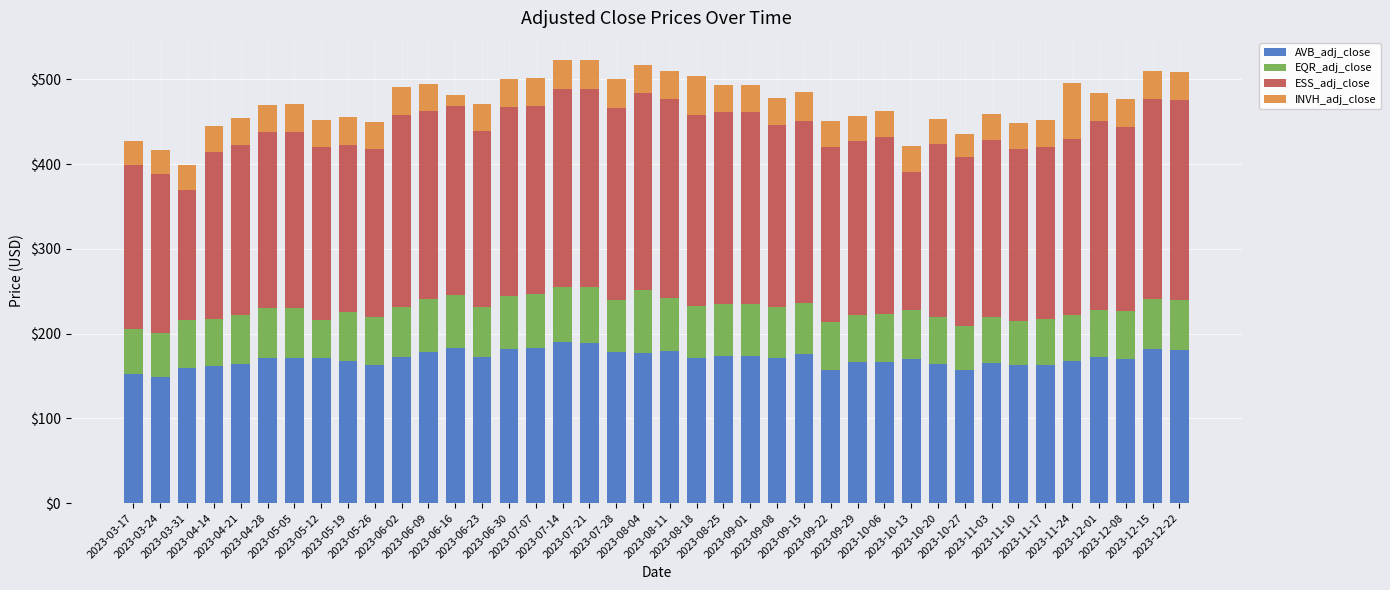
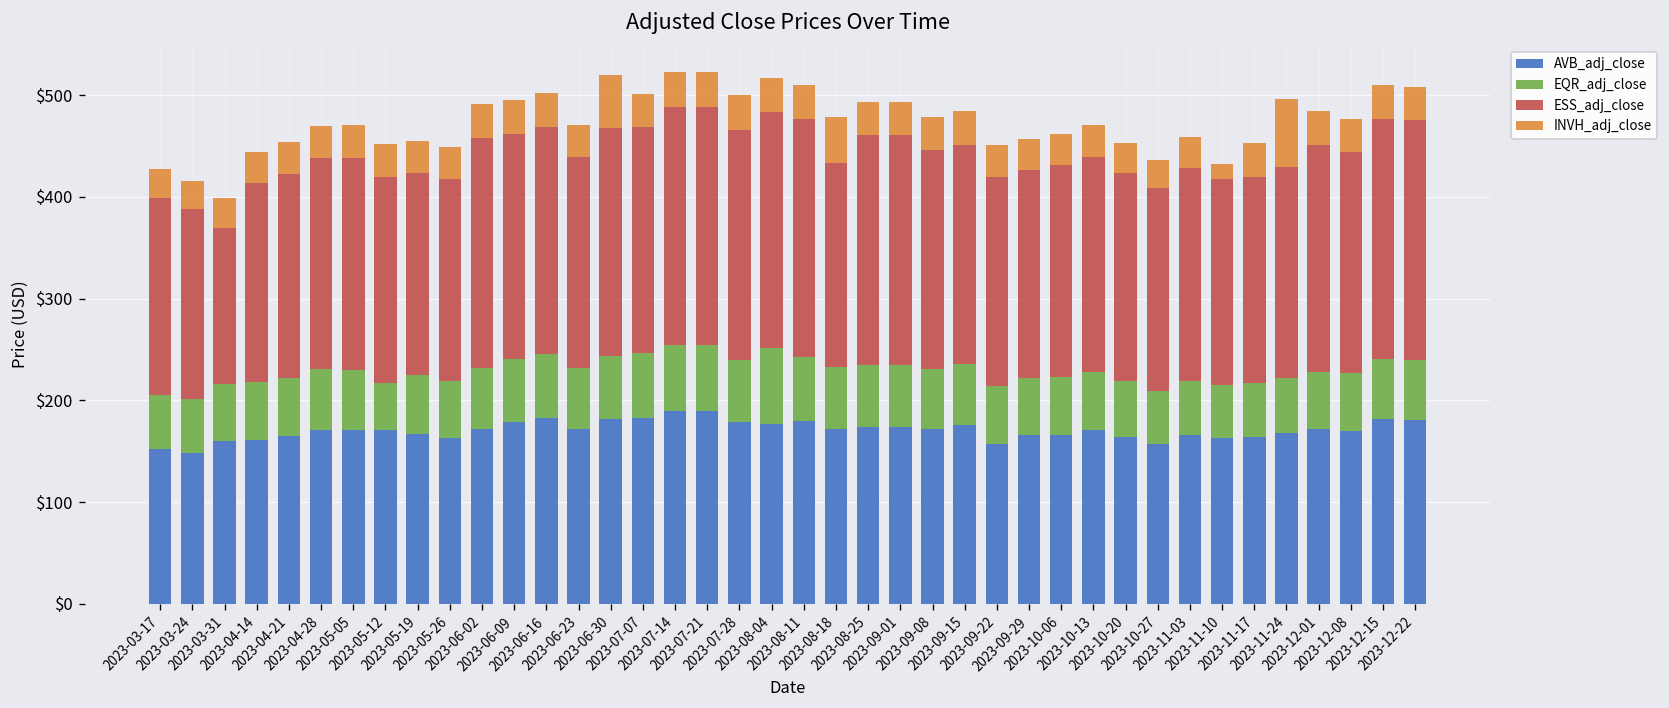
  {
    "AVB_adj_close": {
      "2023-03-17": "$150",
      "2023-03-24": "$150",
      "2023-03-31": "$160",
      "2023-04-14": "$160",
      "2023-04-21": "$160",
      "2023-04-28": "$170",
      "2023-05-05": "$170",
      "2023-05-12": "$170",
      "2023-05-19": "$170",
      "2023-05-26": "$160",
      "2023-06-02": "$170",
      "2023-06-09": "$180",
      "2023-06-16": "$180",
      "2023-06-23": "$170",
      "2023-06-30": "$180",
      "2023-07-07": "$180",
      "2023-07-14": "$190",
      "2023-07-21": "$190",
      "2023-07-28": "$180",
      "2023-08-04": "$180",
      "2023-08-11": "$180",
      "2023-08-18": "$170",
      "2023-08-25": "$170",
      "2023-09-01": "$170",
      "2023-09-08": "$170",
      "2023-09-15": "$180",
      "2023-09-22": "$160",
      "2023-09-29": "$170",
      "2023-10-06": "$170",
      "2023-10-13": "$170",
      "2023-10-20": "$160",
      "2023-10-27": "$160",
      "2023-11-03": "$170",
      "2023-11-10": "$160",
      "2023-11-17": "$160",
      "2023-11-24": "$170",
      "2023-12-01": "$170",
      "2023-12-08": "$170",
      "2023-12-15": "$180",
      "2023-12-22": "$180"
    },
    "EQR_adj_close": {
      "2023-03-17": "$50",
      "2023-03-24": "$50",
      "2023-03-31": "$60",
      "2023-04-14": "$60",
      "2023-04-21": "$60",
      "2023-04-28": "$60",
      "2023-05-05": "$60",
      "2023-05-12": "$50",
      "2023-05-19": "$60",
      "2023-05-26": "$60",
      "2023-06-02": "$60",
      "2023-06-09": "$60",
      "2023-06-16": "$60",
      "2023-06-23": "$60",
      "2023-06-30": "$60",
      "2023-07-07": "$60",
      "2023-07-14": "$70",
      "2023-07-21": "$70",
      "2023-07-28": "$60",
      "2023-08-04": "$70",
      "2023-08-11": "$60",
      "2023-08-18": "$60",
      "2023-08-25": "$60",
      "2023-09-01": "$60",
      "2023-09-08": "$60",
      "2023-09-15": "$60",
      "2023-09-22": "$60",
      "2023-09-29": "$60",
      "2023-10-06": "$60",
      "2023-10-13": "$60",
      "2023-10-20": "$60",
      "2023-10-27": "$50",
      "2023-11-03": "$50",
      "2023-11-10": "$50",
      "2023-11-17": "$50",
      "2023-11-24": "$50",
      "2023-12-01": "$60",
      "2023-12-08": "$60",
      "2023-12-15": "$60",
      "2023-12-22": "$60"
    },
    "ESS_adj_close": {
      "2023-03-17": "$190",
      "2023-03-24": "$190",
      "2023-03-31": "$150",
      "2023-04-14": "$200",
      "2023-04-21": "$200",
      "2023-04-28": "$210",
      "2023-05-05": "$210",
      "2023-05-12": "$200",
      "2023-05-19": "$200",
      "2023-05-26": "$200",
      "2023-06-02": "$230",
      "2023-06-09": "$220",
      "2023-06-16": "$220",
      "2023-06-23": "$210",
      "2023-06-30": "$220",
      "2023-07-07": "$220",
      "2023-07-14": "$230",
      "2023-07-21": "$230",
      "2023-07-28": "$230",
      "2023-08-04": "$230",
      "2023-08-11": "$230",
-     "2023-08-18": "$230",
+     "2023-08-18": "$200",
      "2023-08-25": "$230",
      "2023-09-01": "$230",
      "2023-09-08": "$210",
      "2023-09-15": "$210",
      "2023-09-22": "$210",
      "2023-09-29": "$200",
      "2023-10-06": "$210",
-     "2023-10-13": "$160",
+     "2023-10-13": "$210",
      "2023-10-20": "$200",
      "2023-10-27": "$200",
      "2023-11-03": "$210",
      "2023-11-10": "$200",
      "2023-11-17": "$200",
      "2023-11-24": "$210",
      "2023-12-01": "$220",
      "2023-12-08": "$220",
      "2023-12-15": "$240",
      "2023-12-22": "$240"
    },
    "INVH_adj_close": {
      "2023-03-17": "$30",
      "2023-03-24": "$30",
      "2023-03-31": "$30",
      "2023-04-14": "$30",
      "2023-04-21": "$30",
      "2023-04-28": "$30",
      "2023-05-05": "$30",
      "2023-05-12": "$30",
      "2023-05-19": "$30",
      "2023-05-26": "$30",
      "2023-06-02": "$30",
      "2023-06-09": "$30",
-     "2023-06-16": "$10",
+     "2023-06-16": "$30",
      "2023-06-23": "$30",
-     "2023-06-30": "$30",
+     "2023-06-30": "$50",
      "2023-07-07": "$30",
      "2023-07-14": "$30",
      "2023-07-21": "$30",
      "2023-07-28": "$30",
      "2023-08-04": "$30",
      "2023-08-11": "$30",
      "2023-08-18": "$50",
      "2023-08-25": "$30",
      "2023-09-01": "$30",
      "2023-09-08": "$30",
      "2023-09-15": "$30",
      "2023-09-22": "$30",
      "2023-09-29": "$30",
      "2023-10-06": "$30",
      "2023-10-13": "$30",
      "2023-10-20": "$30",
      "2023-10-27": "$30",
      "2023-11-03": "$30",
-     "2023-11-10": "$30",
+     "2023-11-10": "$10",
      "2023-11-17": "$30",
      "2023-11-24": "$70",
      "2023-12-01": "$30",
      "2023-12-08": "$30",
      "2023-12-15": "$30",
      "2023-12-22": "$30"
    }
  }
